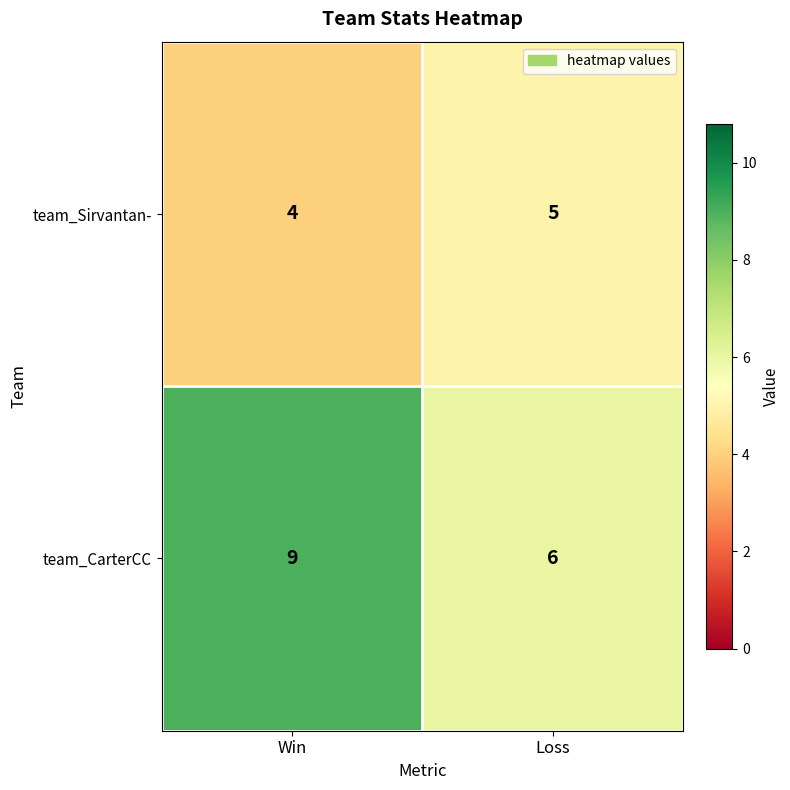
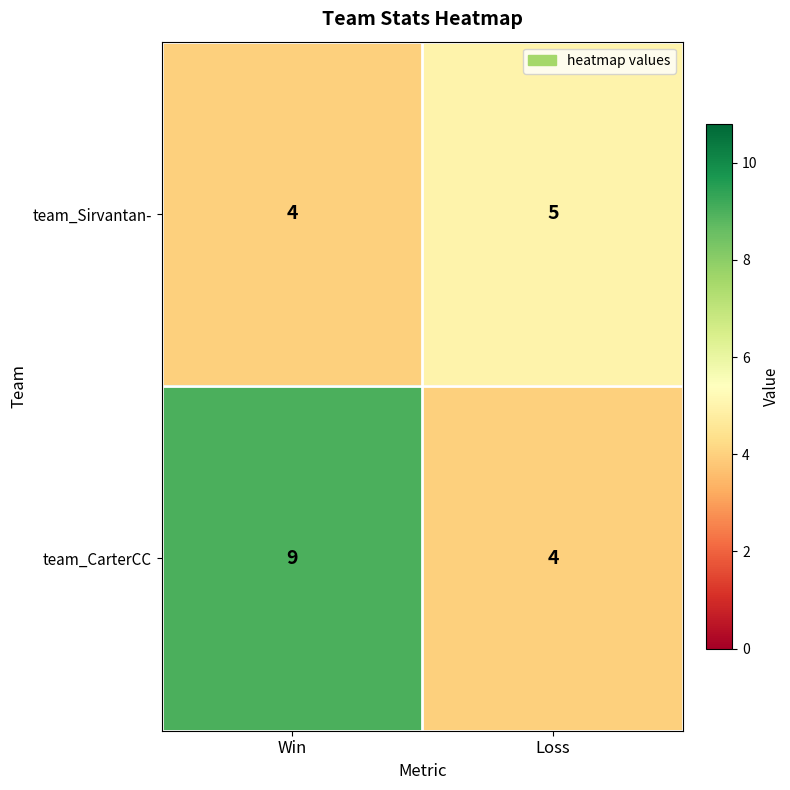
  {
    "team_Sirvantan-": {
      "Win": 4,
      "Loss": 5
    },
    "team_CarterCC": {
      "Win": 9,
-     "Loss": 6
+     "Loss": 4
    }
  }
